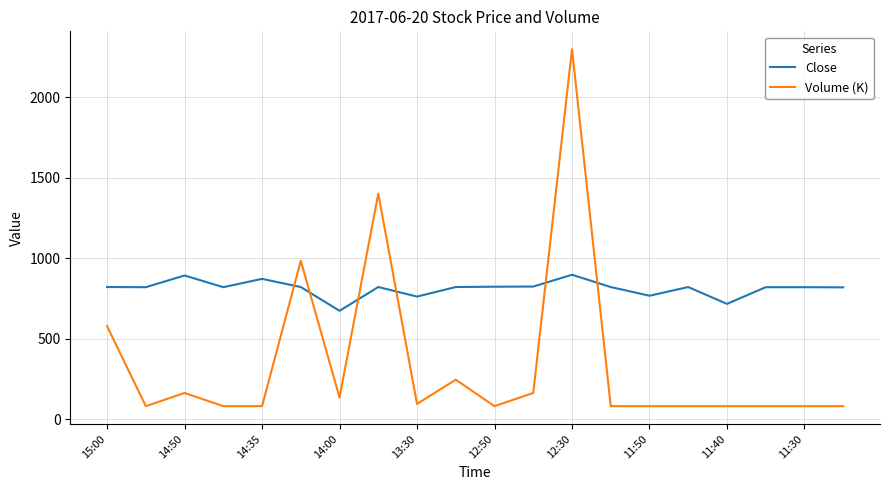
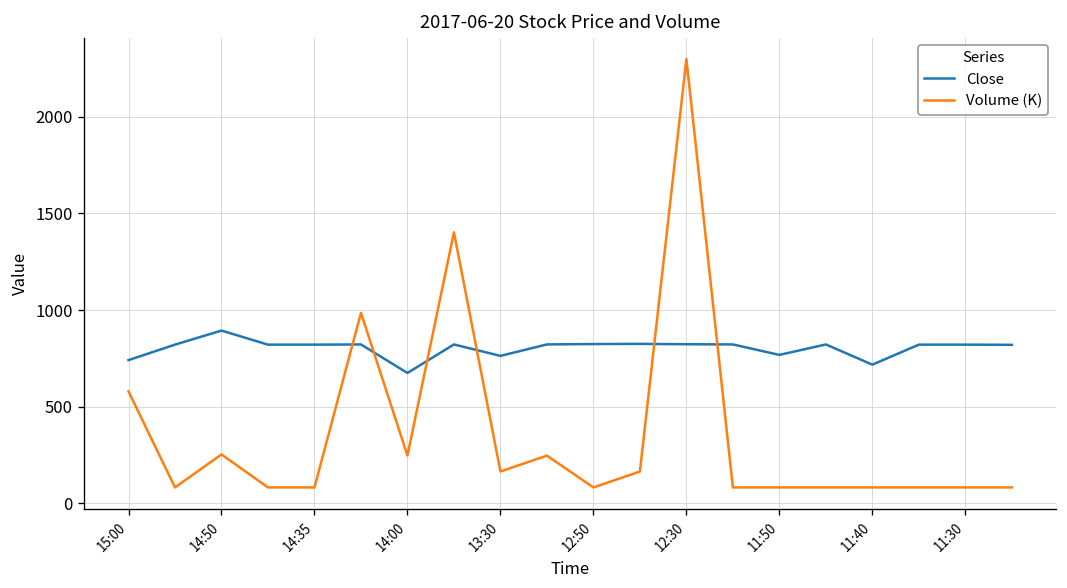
  {
    "Close": {
-     "15:00": 820,
+     "15:00": 740,
      "14:50": 890,
-     "14:35": 870,
+     "14:35": 820,
      "14:00": 670,
      "13:30": 760,
      "12:50": 820,
-     "12:30": 900,
+     "12:30": 820,
      "11:50": 770,
      "11:40": 720,
      "11:30": 820
    },
    "Volume (K)": {
      "15:00": 580,
-     "14:50": 160,
+     "14:50": 250,
      "14:35": 80,
-     "14:00": 140,
-     "13:30": 100,
+     "14:00": 250,
+     "13:30": 160,
      "12:50": 80,
      "12:30": 2300,
      "11:50": 80,
      "11:40": 80,
      "11:30": 80
    }
  }
